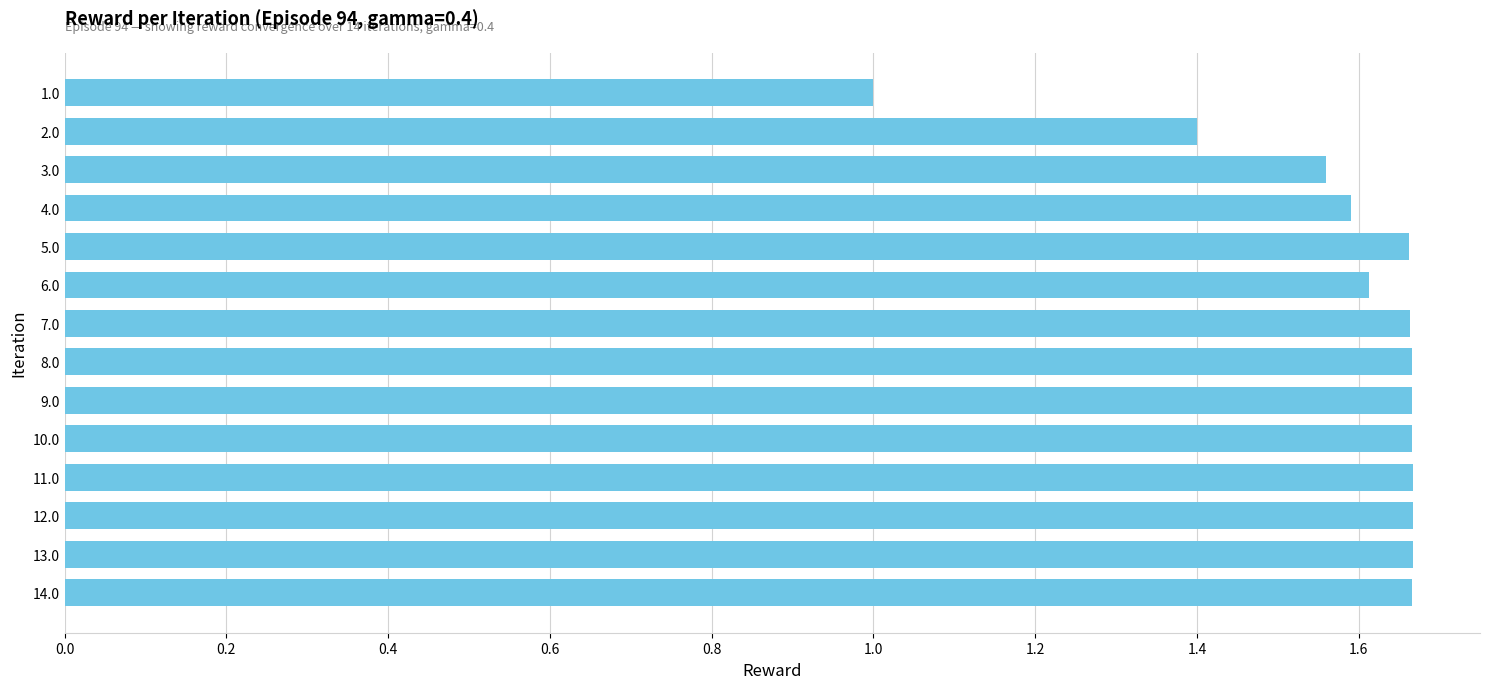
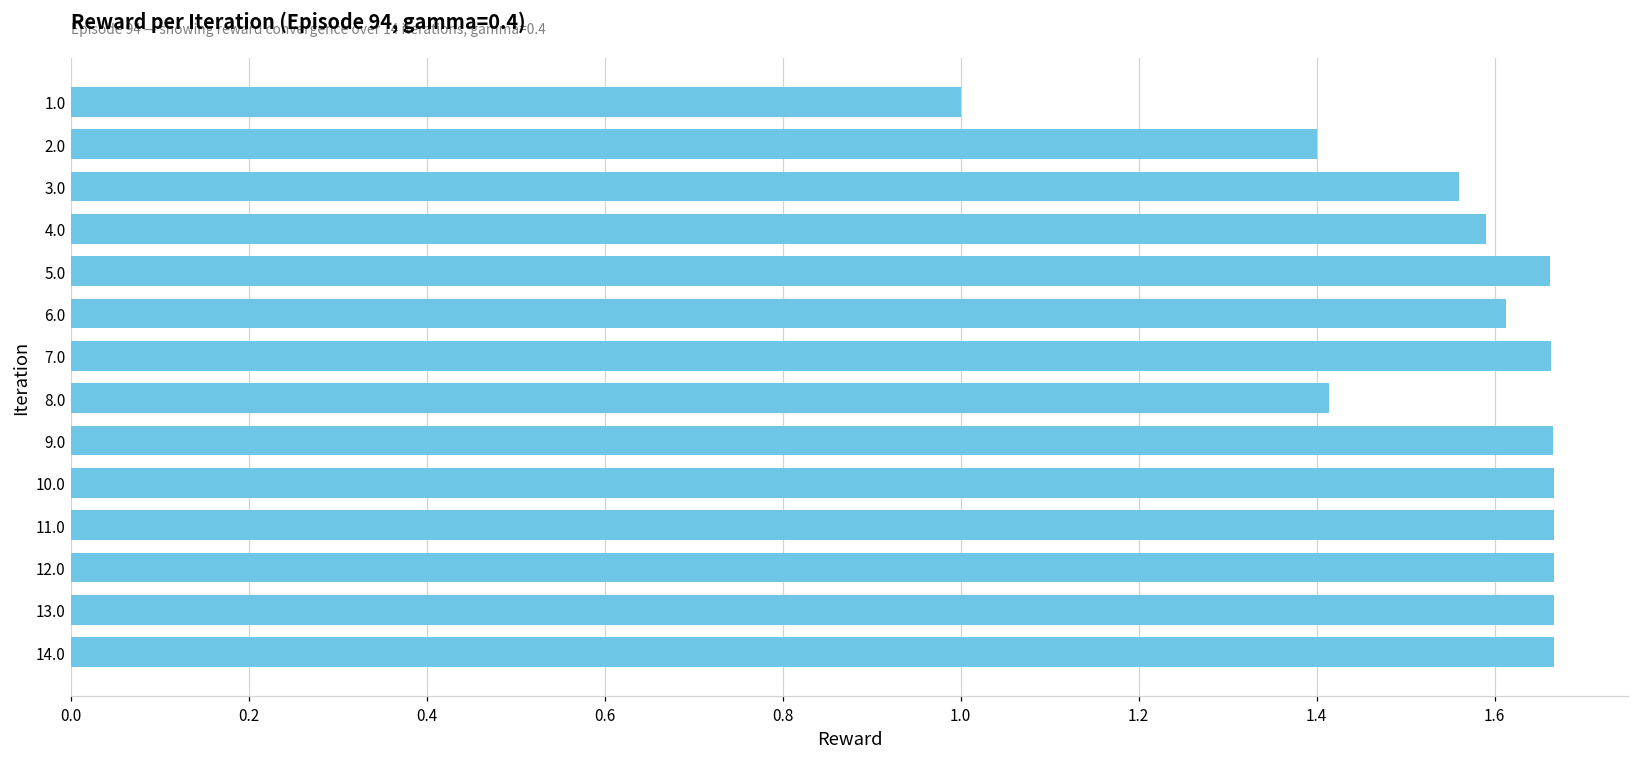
  {
    "1.0": 1.00,
    "2.0": 1.40,
    "3.0": 1.56,
    "4.0": 1.59,
    "5.0": 1.66,
    "6.0": 1.61,
    "7.0": 1.66,
-   "8.0": 1.67,
+   "8.0": 1.41,
    "9.0": 1.67,
    "10.0": 1.67,
    "11.0": 1.67,
    "12.0": 1.67,
    "13.0": 1.67,
    "14.0": 1.67
  }
